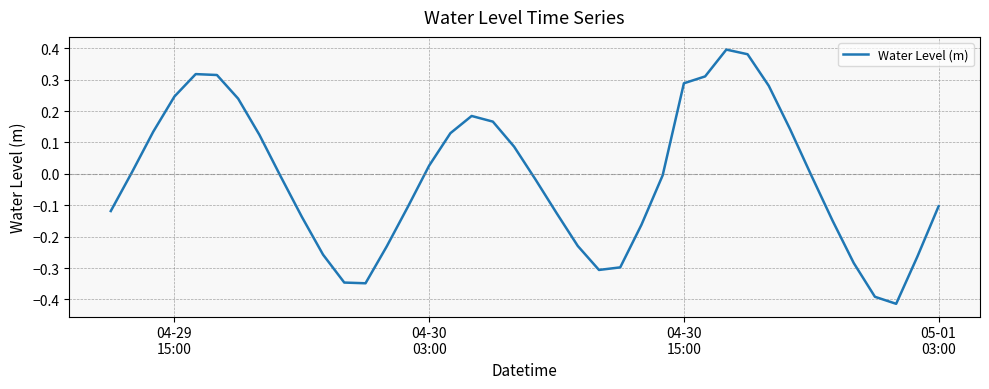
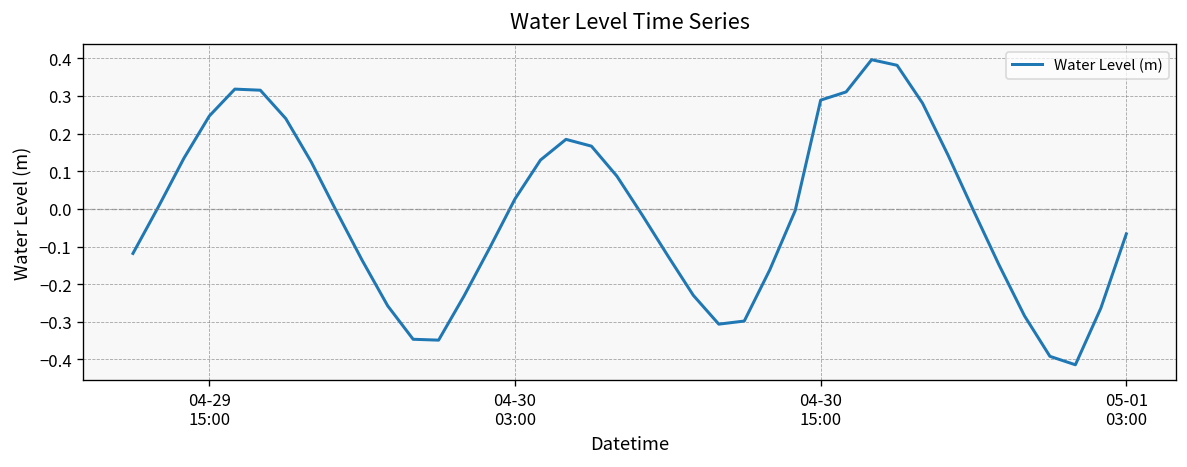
  {
    "04-29 15:00": 0.25,
    "04-30 03:00": 0.03,
    "04-30 15:00": 0.29,
-   "05-01 03:00": -0.10
+   "05-01 03:00": -0.07
  }
